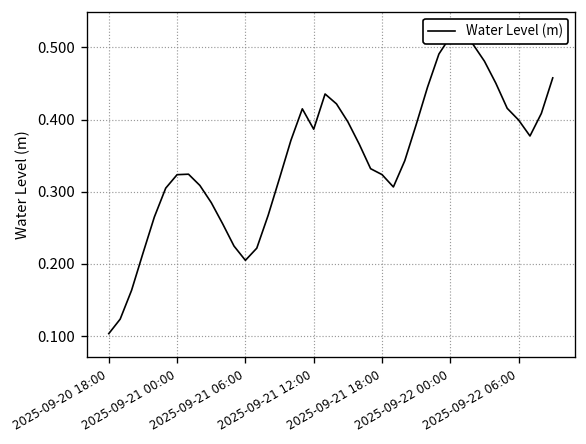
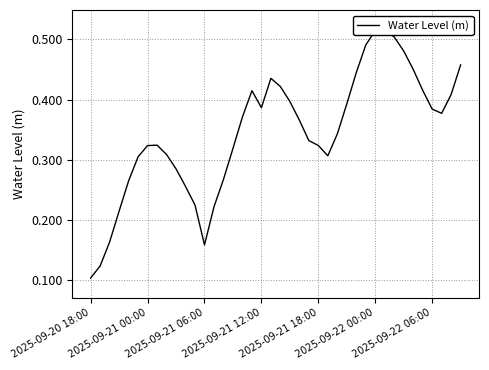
  {
    "2025-09-20 18:00": 0.10,
    "2025-09-21 00:00": 0.32,
-   "2025-09-21 06:00": 0.20,
+   "2025-09-21 06:00": 0.16,
    "2025-09-21 12:00": 0.39,
    "2025-09-21 18:00": 0.32,
-   "2025-09-22 06:00": 0.40
+   "2025-09-22 06:00": 0.38
  }
